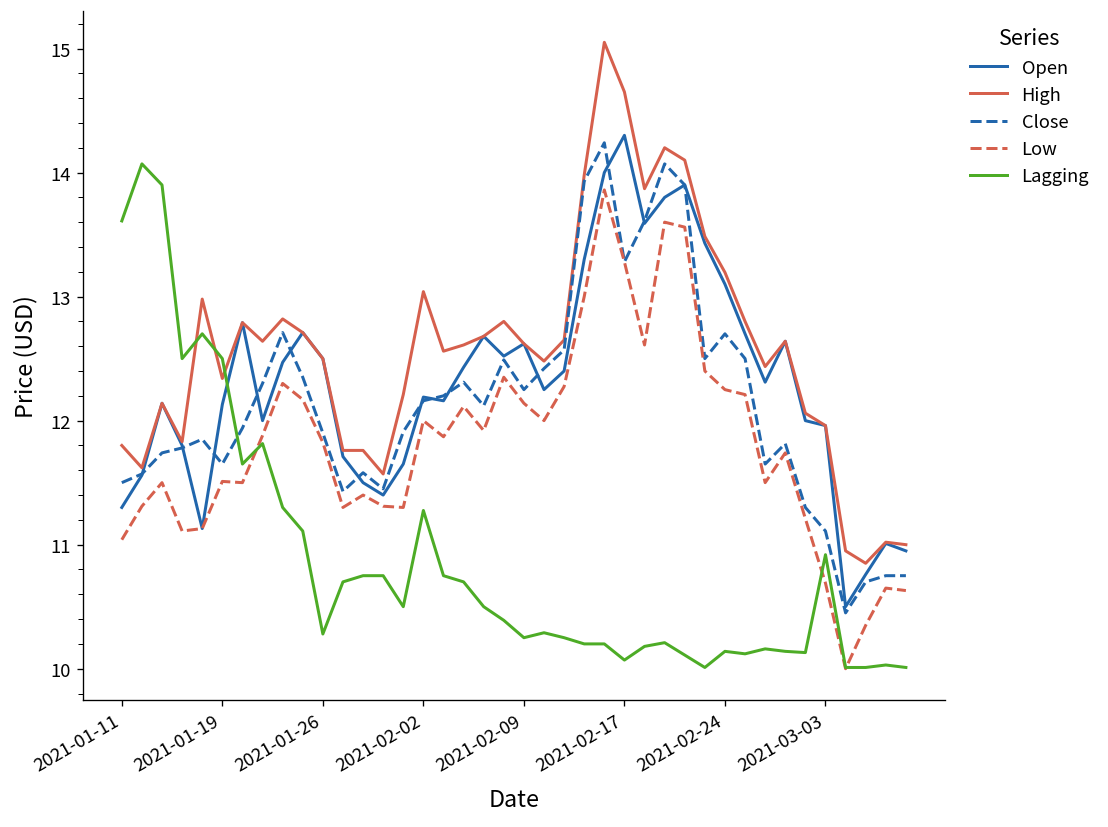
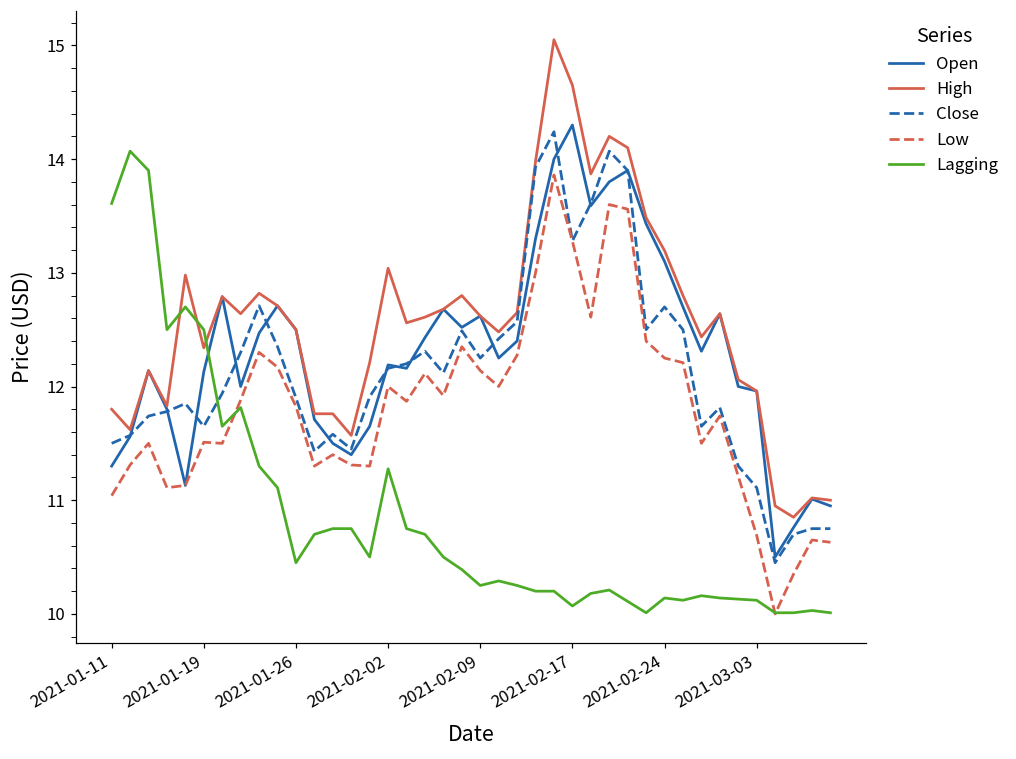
  {
    "Lagging": {
      "2021-01-11": 13.61,
      "2021-01-19": 12.50,
-     "2021-01-26": 10.28,
+     "2021-01-26": 10.45,
      "2021-02-02": 11.28,
      "2021-02-09": 10.25,
      "2021-02-17": 10.07,
      "2021-02-24": 10.14,
-     "2021-03-03": 10.92
+     "2021-03-03": 10.12
    }
  }
